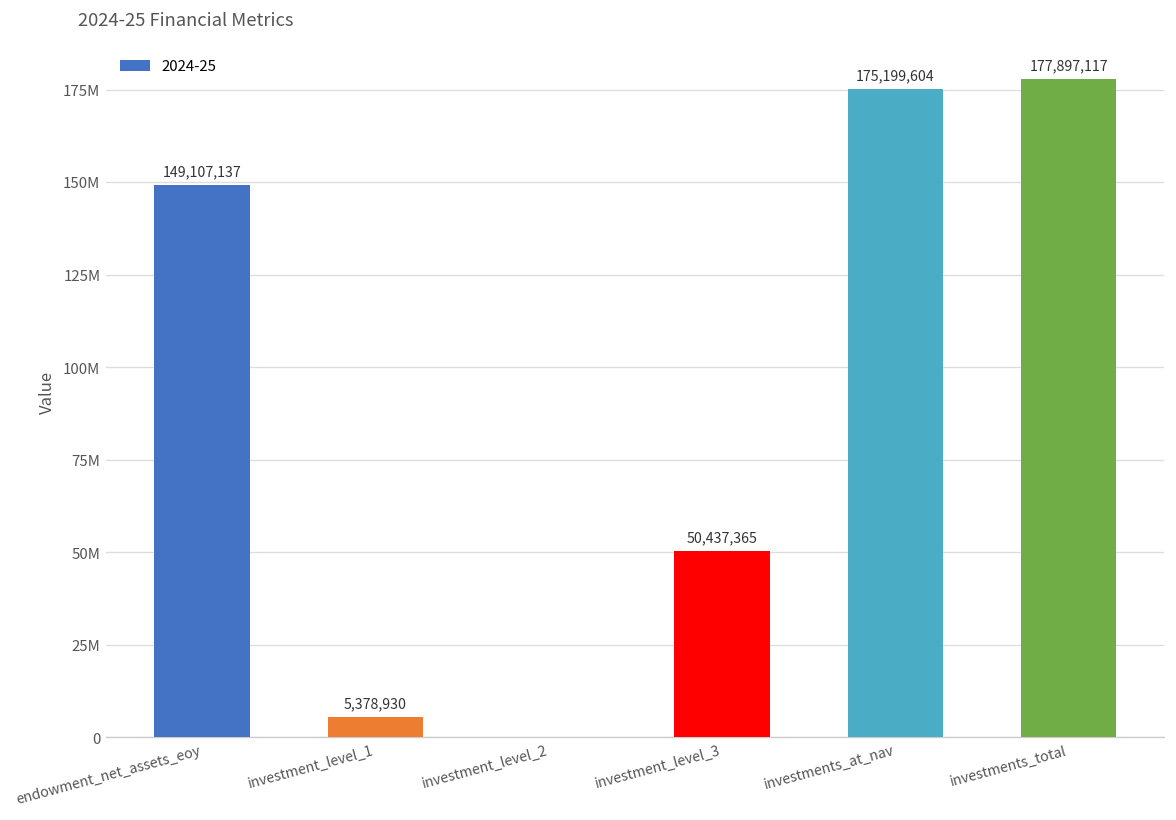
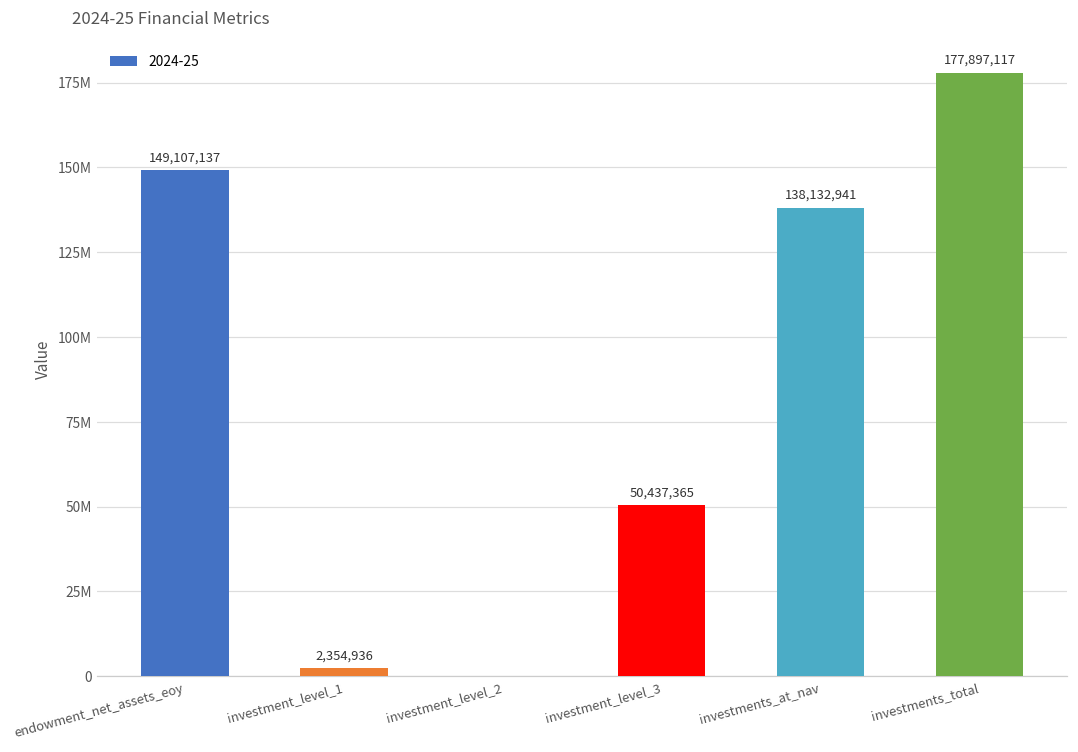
  {
    "endowment_net_assets_eoy": "149,107,137",
-   "investment_level_1": "5,378,930",
+   "investment_level_1": "2,354,936",
    "investment_level_3": "50,437,365",
-   "investments_at_nav": "175,199,604",
+   "investments_at_nav": "138,132,941",
    "investments_total": "177,897,117"
  }
